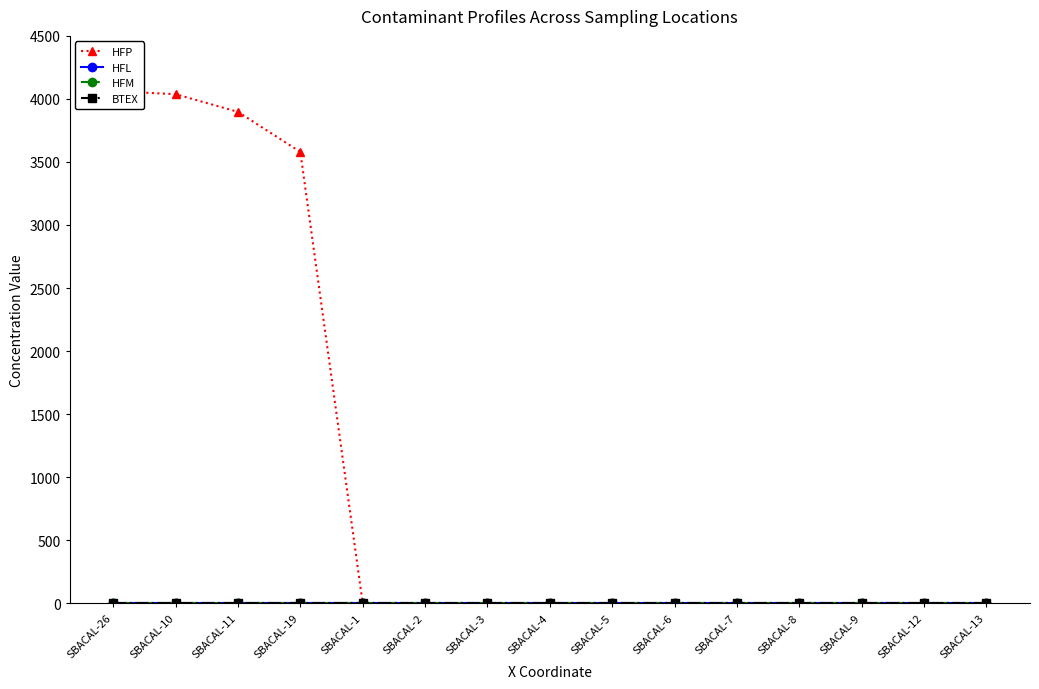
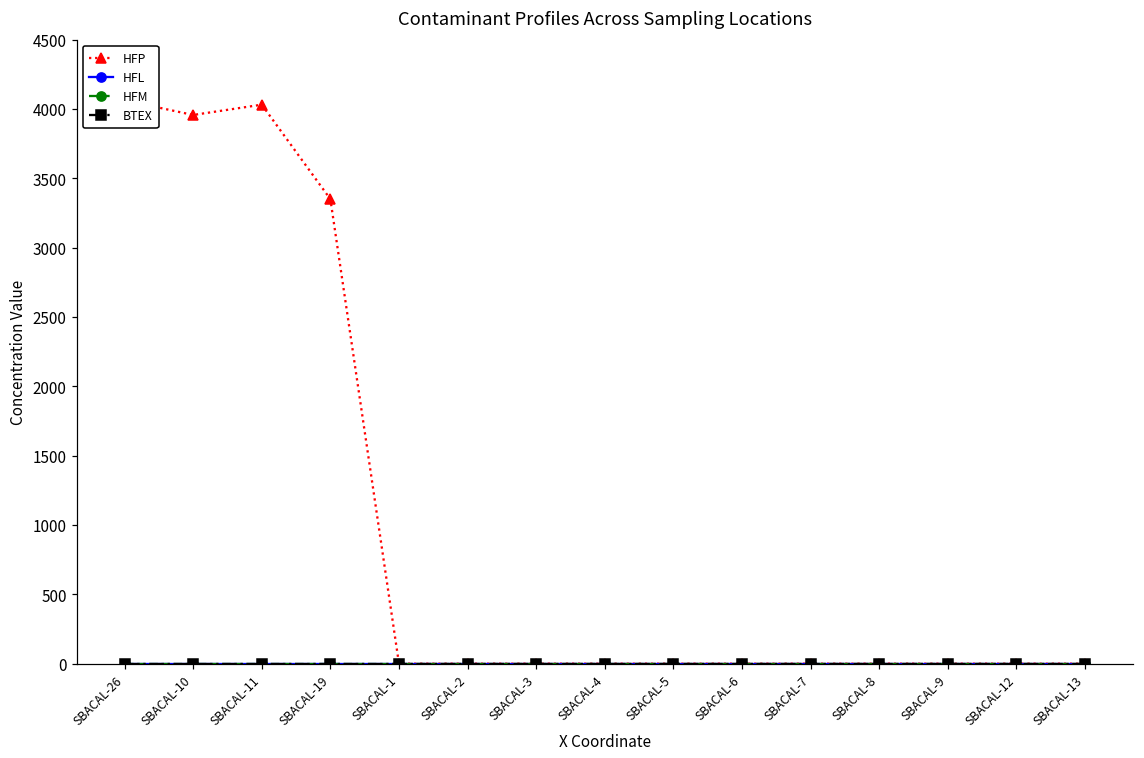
  {
    "HFP": {
-     "SBACAL-10": 4040,
-     "SBACAL-11": 3900,
-     "SBACAL-19": 3580
+     "SBACAL-10": 3960,
+     "SBACAL-11": 4030,
+     "SBACAL-19": 3350
    },
    "BTEX": {
      "SBACAL-26": 0,
      "SBACAL-10": 0,
      "SBACAL-11": 0,
      "SBACAL-19": 0
    }
  }
